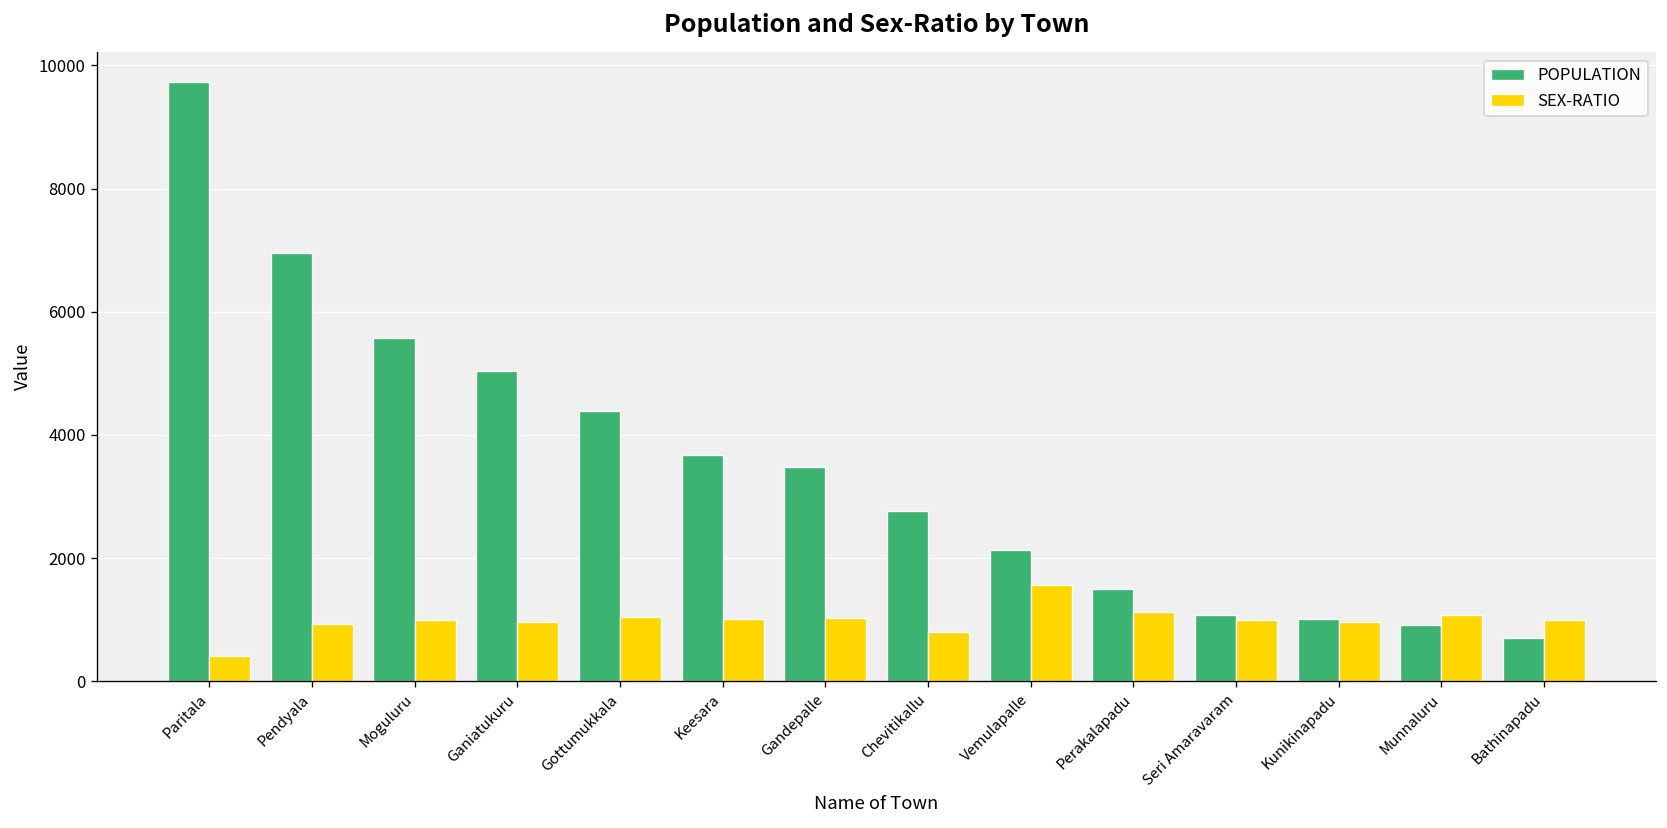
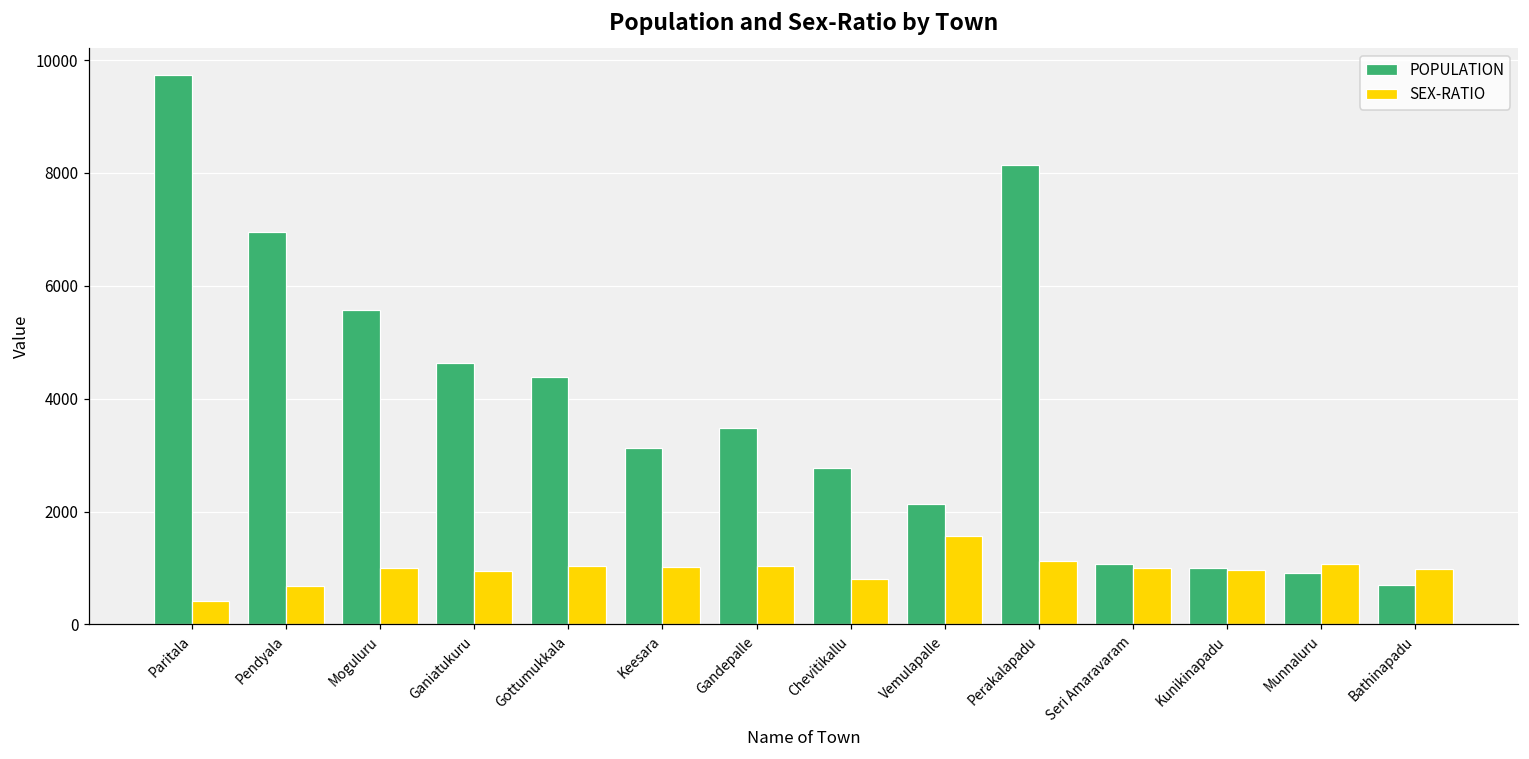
  {
    "POPULATION": {
      "Paritala": 9700,
      "Pendyala": 7000,
      "Moguluru": 5600,
-     "Ganiatukuru": 5000,
+     "Ganiatukuru": 4600,
      "Gottumukkala": 4400,
-     "Keesara": 3700,
+     "Keesara": 3100,
      "Gandepalle": 3500,
      "Chevitikallu": 2800,
      "Vemulapalle": 2100,
-     "Perakalapadu": 1500,
+     "Perakalapadu": 8100,
      "Seri Amaravaram": 1100,
      "Kunikinapadu": 1000,
      "Munnaluru": 900,
      "Bathinapadu": 700
    },
    "SEX-RATIO": {
      "Paritala": 400,
-     "Pendyala": 900,
+     "Pendyala": 700,
      "Moguluru": 1000,
      "Ganiatukuru": 1000,
      "Gottumukkala": 1000,
      "Keesara": 1000,
      "Gandepalle": 1000,
      "Chevitikallu": 800,
      "Vemulapalle": 1600,
      "Perakalapadu": 1100,
      "Seri Amaravaram": 1000,
      "Kunikinapadu": 1000,
      "Munnaluru": 1100,
      "Bathinapadu": 1000
    }
  }
